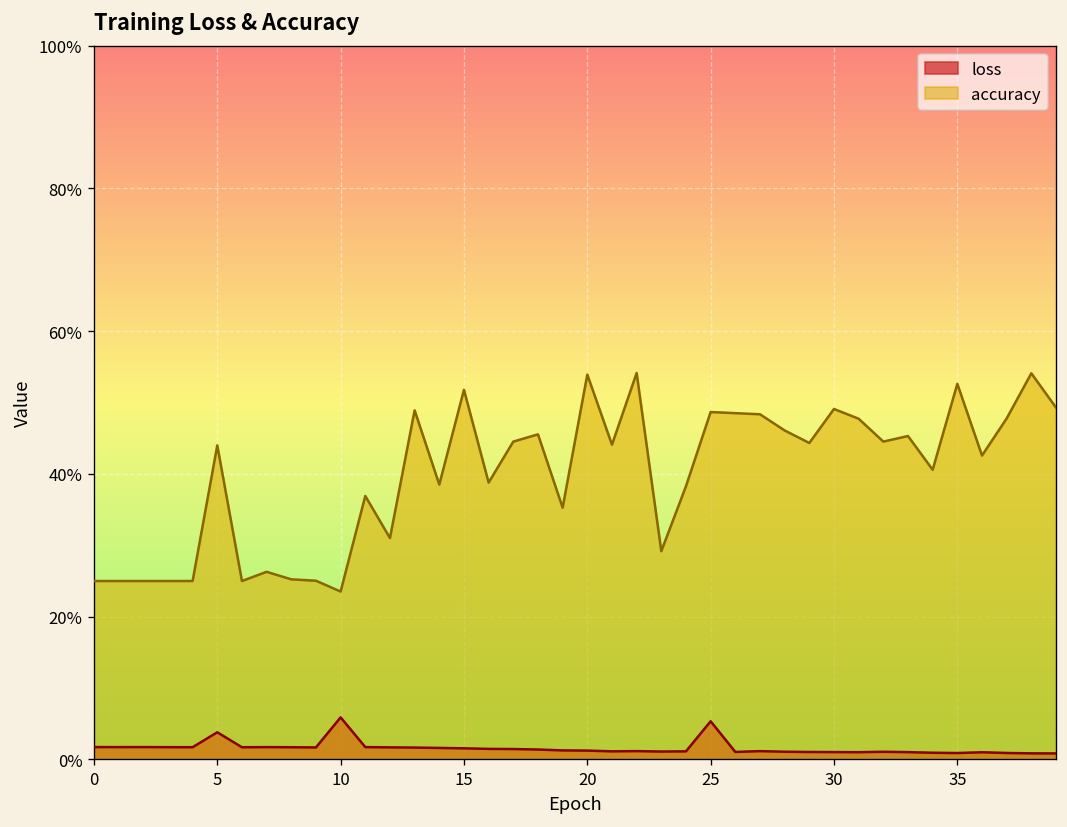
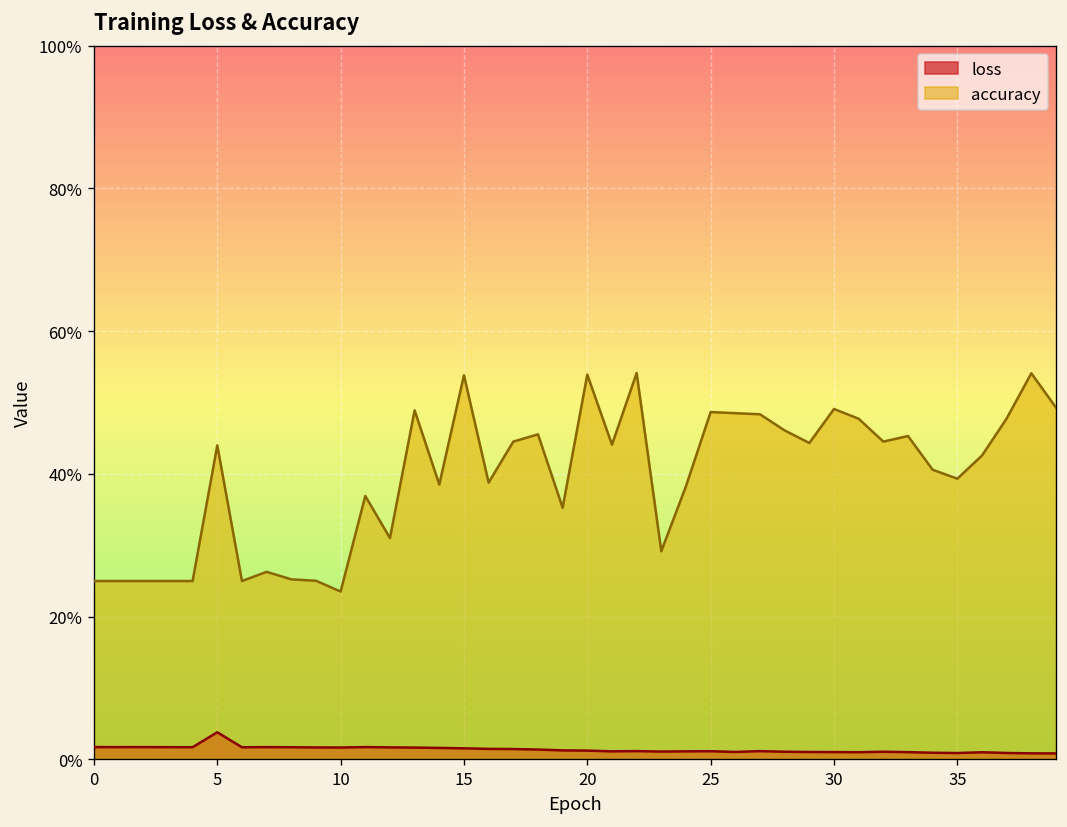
  {
    "loss": {
      "0": "2%",
      "5": "4%",
-     "10": "6%",
+     "10": "2%",
      "15": "2%",
      "20": "1%",
-     "25": "5%",
+     "25": "1%",
      "30": "1%",
      "35": "1%"
    },
    "accuracy": {
      "0": "25%",
      "5": "44%",
      "10": "24%",
-     "15": "52%",
+     "15": "54%",
      "20": "54%",
      "25": "49%",
      "30": "49%",
-     "35": "53%"
+     "35": "39%"
    }
  }
